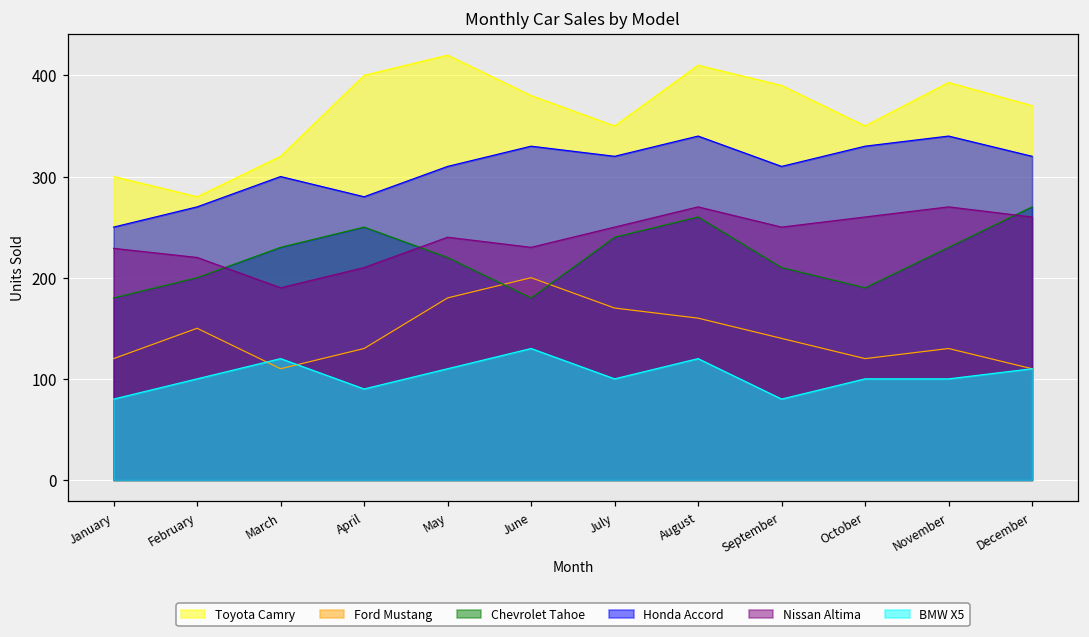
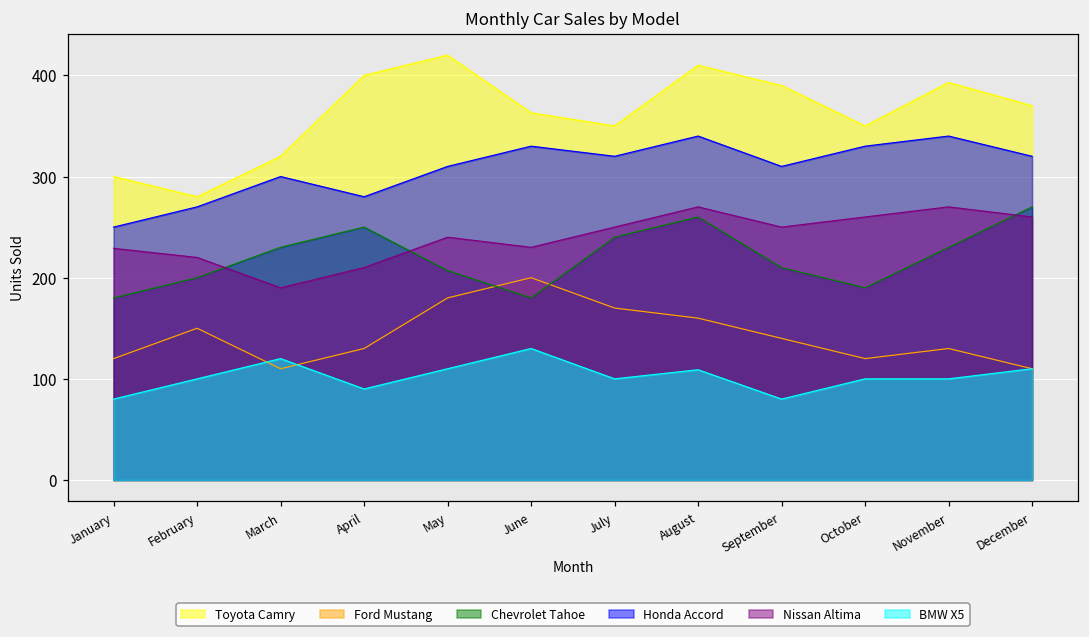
  {
    "Toyota Camry": {
      "January": 300,
      "February": 280,
      "March": 320,
      "April": 400,
      "May": 420,
-     "June": 380,
+     "June": 360,
      "July": 350,
      "August": 410,
      "September": 390,
      "October": 350,
      "November": 390,
      "December": 370
    },
    "Ford Mustang": {
      "January": 120,
      "February": 150,
      "March": 110,
      "April": 130,
      "May": 180,
      "June": 200,
      "July": 170,
      "August": 160,
      "September": 140,
      "October": 120,
      "November": 130
    },
    "Chevrolet Tahoe": {
      "January": 180,
      "February": 200,
      "March": 230,
      "April": 250,
-     "May": 220,
+     "May": 210,
      "June": 180,
      "July": 240,
      "August": 260,
      "September": 210,
      "October": 190,
      "November": 230,
      "December": 270
    },
    "Honda Accord": {
      "January": 250,
      "February": 270,
      "March": 300,
      "April": 280,
      "May": 310,
      "June": 330,
      "July": 320,
      "August": 340,
      "September": 310,
      "October": 330,
      "November": 340,
      "December": 320
    },
    "Nissan Altima": {
      "January": 230,
      "February": 220,
      "March": 190,
      "April": 210,
      "May": 240,
      "June": 230,
      "July": 250,
      "August": 270,
      "September": 250,
      "October": 260,
      "November": 270,
      "December": 260
    },
    "BMW X5": {
      "January": 80,
      "February": 100,
      "March": 120,
      "April": 90,
      "May": 110,
      "June": 130,
      "July": 100,
-     "August": 120,
+     "August": 110,
      "September": 80,
      "October": 100,
      "November": 100
    }
  }
